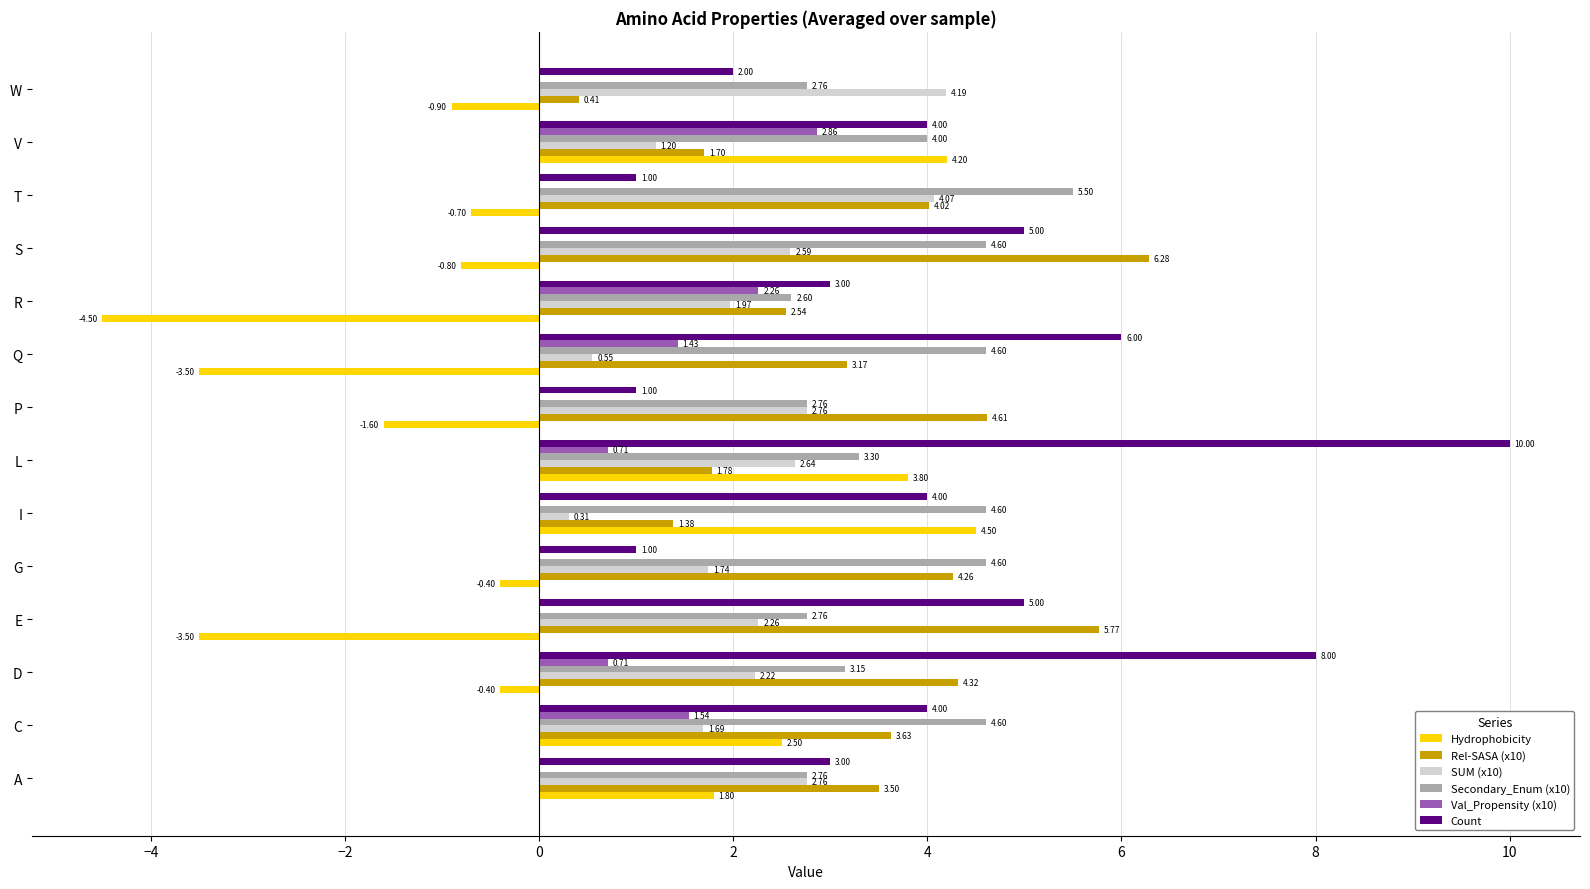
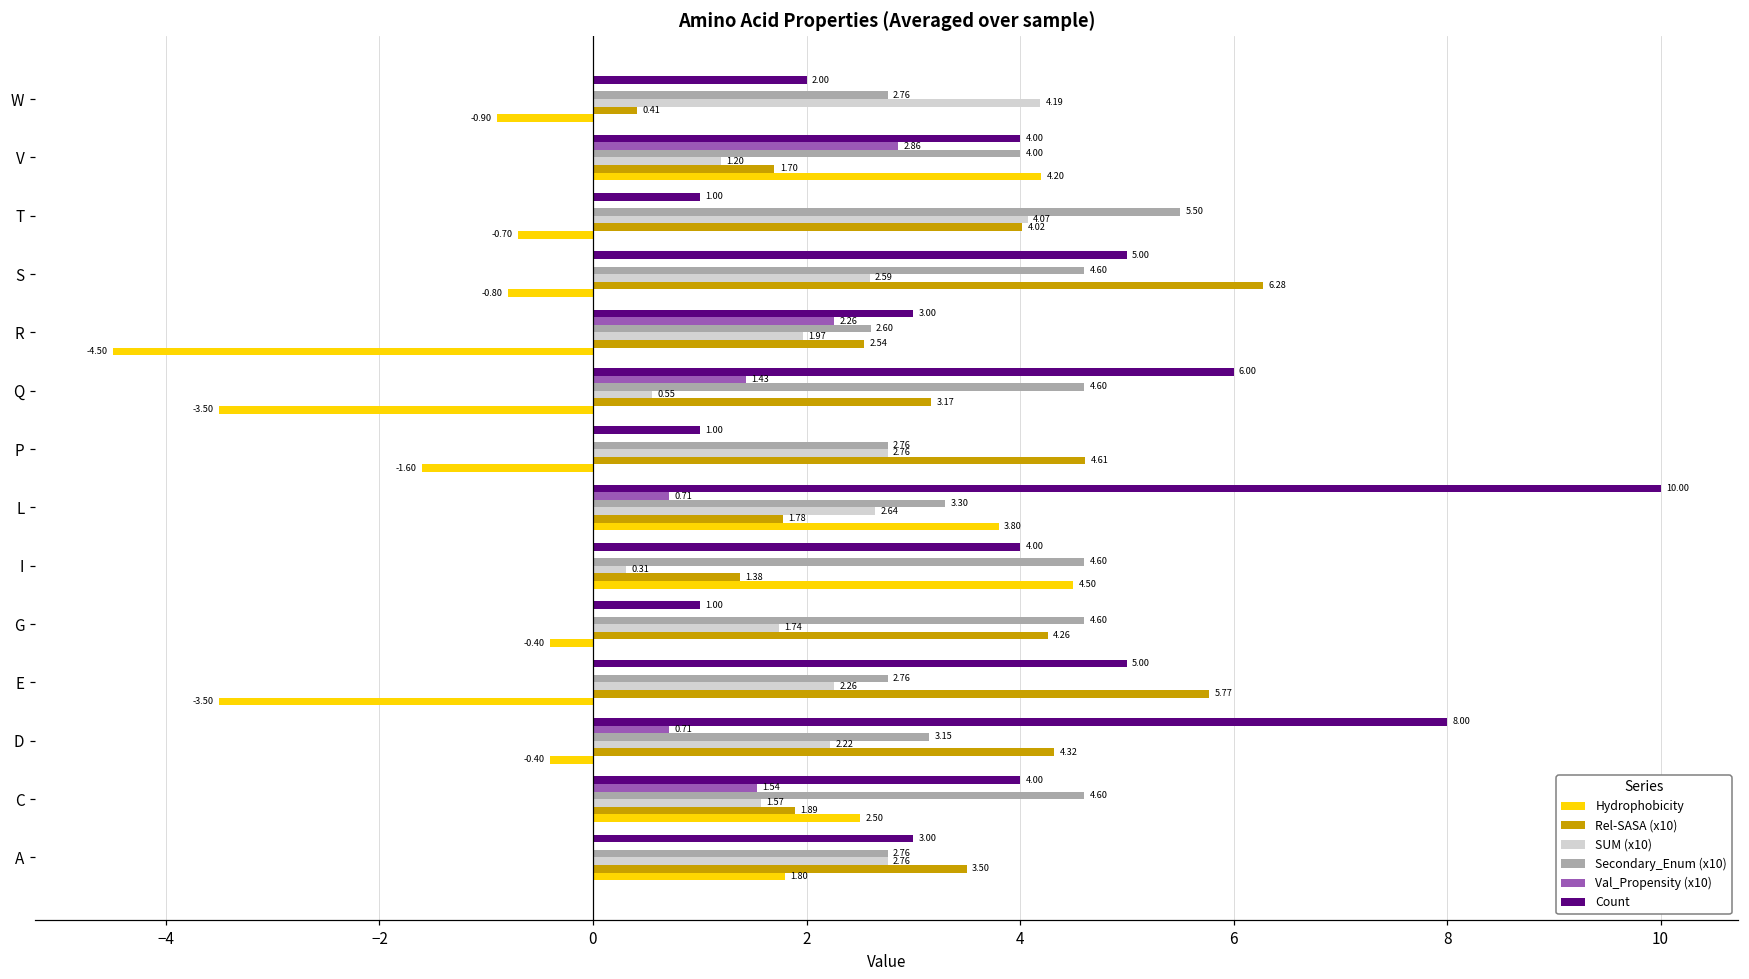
  {
    "Hydrophobicity": {
      "W": -0.90,
      "V": 4.20,
      "T": -0.70,
      "S": -0.80,
      "R": -4.50,
      "Q": -3.50,
      "P": -1.60,
      "L": 3.80,
      "I": 4.50,
      "G": -0.40,
      "E": -3.50,
      "D": -0.40,
      "C": 2.50,
      "A": 1.80
    },
    "Rel-SASA (x10)": {
      "W": 0.41,
      "V": 1.70,
      "S": 6.28,
      "R": 2.54,
      "Q": 3.17,
      "P": 4.61,
      "L": 1.78,
      "I": 1.38,
      "G": 4.26,
      "E": 5.77,
      "D": 4.32,
-     "C": 3.63,
+     "C": 1.89,
      "A": 3.50
    },
    "SUM (x10)": {
      "W": 4.19,
      "V": 1.20,
      "S": 2.59,
      "R": 1.97,
      "Q": 0.55,
      "L": 2.64,
      "I": 0.31,
      "G": 1.74,
      "E": 2.26,
      "D": 2.22,
-     "C": 1.69
+     "C": 1.57
    },
    "Secondary_Enum (x10)": {
      "W": 2.76,
      "V": 4.00,
      "T": 5.50,
      "S": 4.60,
      "R": 2.60,
      "Q": 4.60,
      "L": 3.30,
      "I": 4.60,
      "G": 4.60,
      "E": 2.76,
      "D": 3.15,
      "C": 4.60
    },
    "Val_Propensity (x10)": {
      "V": 2.86,
      "R": 2.26,
      "Q": 1.43,
      "L": 0.71,
      "D": 0.71,
      "C": 1.54
    },
    "Count": {
      "W": 2.00,
      "V": 4.00,
      "T": 1.00,
      "S": 5.00,
      "R": 3.00,
      "Q": 6.00,
      "P": 1.00,
      "L": 10.00,
      "I": 4.00,
      "G": 1.00,
      "E": 5.00,
      "D": 8.00,
      "C": 4.00,
      "A": 3.00
    }
  }
